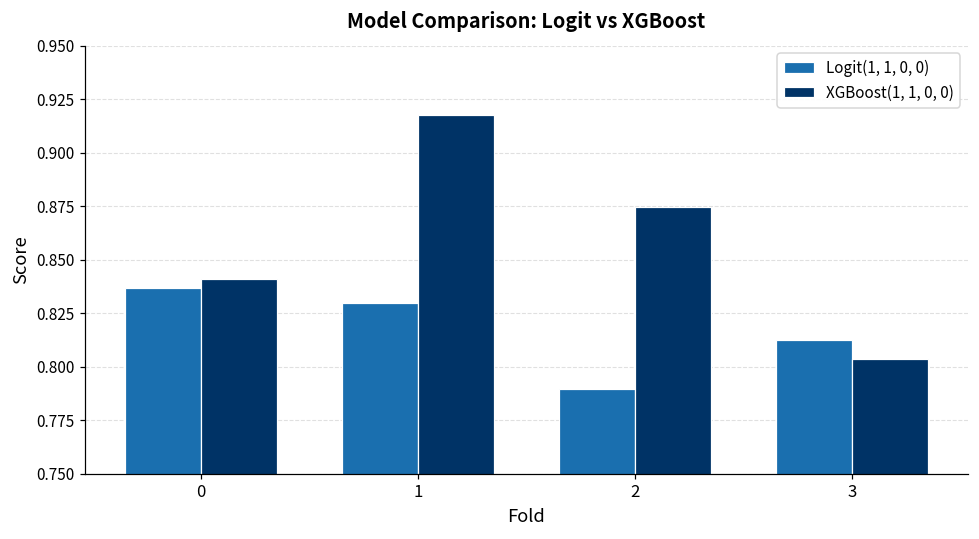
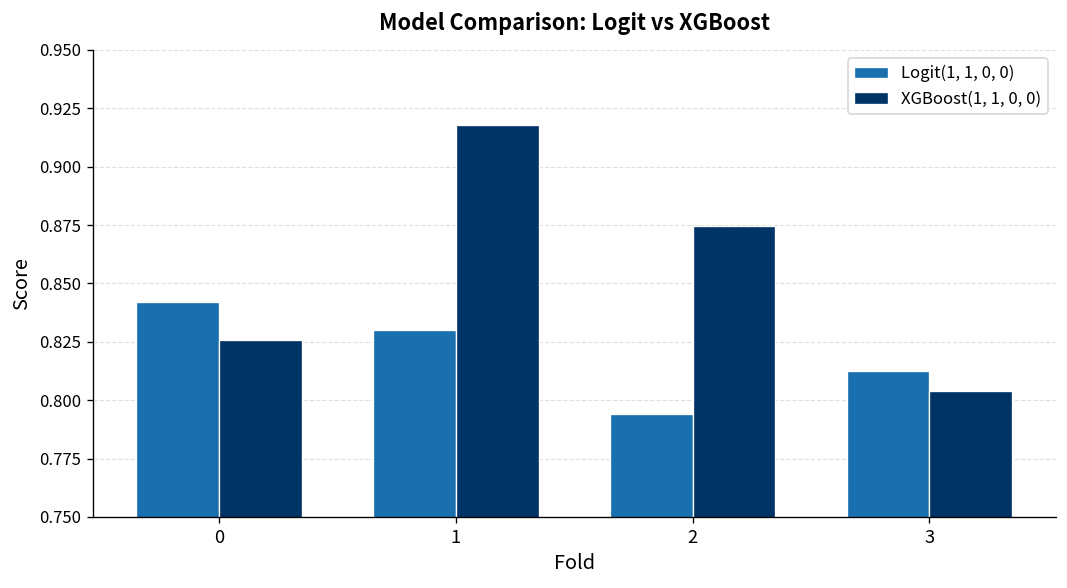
  {
    "Logit(1, 1, 0, 0)": {
-     "0": 0.837,
+     "0": 0.842,
      "1": 0.830,
-     "2": 0.789,
+     "2": 0.794,
      "3": 0.812
    },
    "XGBoost(1, 1, 0, 0)": {
-     "0": 0.841,
+     "0": 0.826,
      "1": 0.918,
      "2": 0.875,
      "3": 0.804
    }
  }
